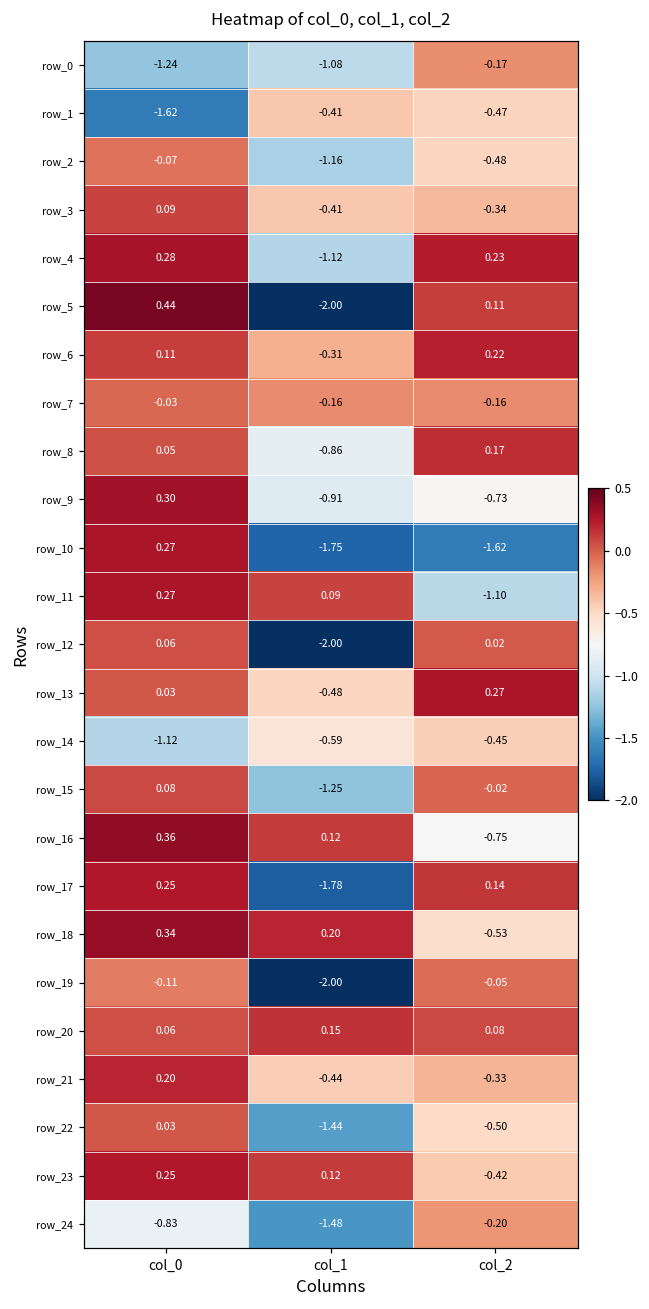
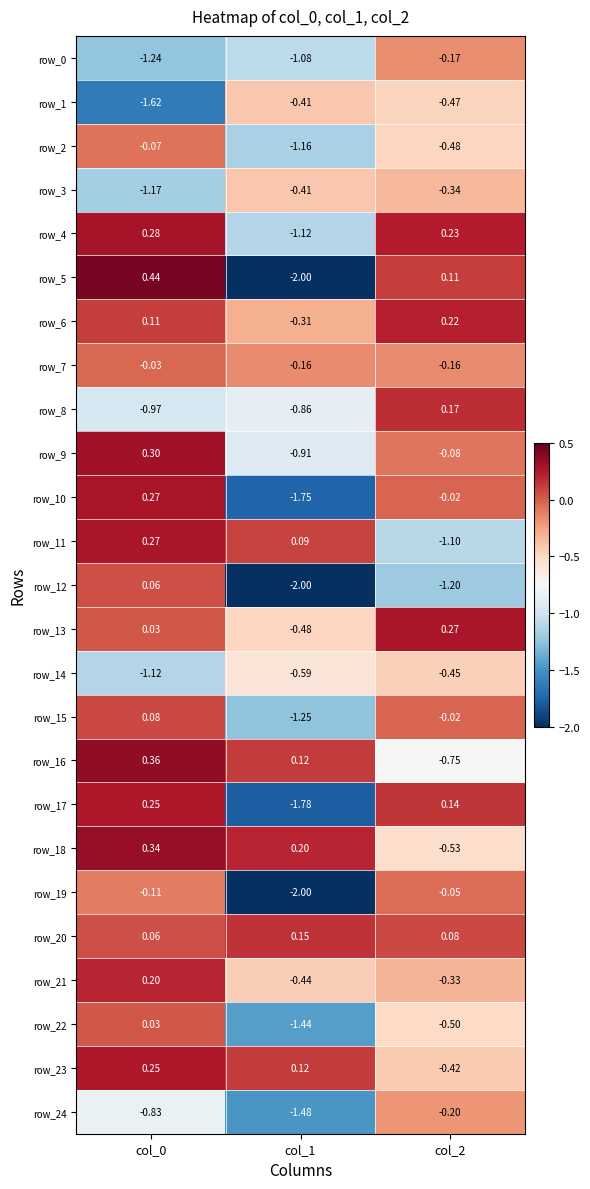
  {
    "row_0": {
      "col_0": -1.24,
      "col_1": -1.08,
      "col_2": -0.17
    },
    "row_1": {
      "col_0": -1.62,
      "col_1": -0.41,
      "col_2": -0.47
    },
    "row_2": {
      "col_0": -0.07,
      "col_1": -1.16,
      "col_2": -0.48
    },
    "row_3": {
-     "col_0": 0.09,
+     "col_0": -1.17,
      "col_1": -0.41,
      "col_2": -0.34
    },
    "row_4": {
      "col_0": 0.28,
      "col_1": -1.12,
      "col_2": 0.23
    },
    "row_5": {
      "col_0": 0.44,
      "col_1": -2.00,
      "col_2": 0.11
    },
    "row_6": {
      "col_0": 0.11,
      "col_1": -0.31,
      "col_2": 0.22
    },
    "row_7": {
      "col_0": -0.03,
      "col_1": -0.16,
      "col_2": -0.16
    },
    "row_8": {
-     "col_0": 0.05,
+     "col_0": -0.97,
      "col_1": -0.86,
      "col_2": 0.17
    },
    "row_9": {
      "col_0": 0.30,
      "col_1": -0.91,
-     "col_2": -0.73
+     "col_2": -0.08
    },
    "row_10": {
      "col_0": 0.27,
      "col_1": -1.75,
-     "col_2": -1.62
+     "col_2": -0.02
    },
    "row_11": {
      "col_0": 0.27,
      "col_1": 0.09,
      "col_2": -1.10
    },
    "row_12": {
      "col_0": 0.06,
      "col_1": -2.00,
-     "col_2": 0.02
+     "col_2": -1.20
    },
    "row_13": {
      "col_0": 0.03,
      "col_1": -0.48,
      "col_2": 0.27
    },
    "row_14": {
      "col_0": -1.12,
      "col_1": -0.59,
      "col_2": -0.45
    },
    "row_15": {
      "col_0": 0.08,
      "col_1": -1.25,
      "col_2": -0.02
    },
    "row_16": {
      "col_0": 0.36,
      "col_1": 0.12,
      "col_2": -0.75
    },
    "row_17": {
      "col_0": 0.25,
      "col_1": -1.78,
      "col_2": 0.14
    },
    "row_18": {
      "col_0": 0.34,
      "col_1": 0.20,
      "col_2": -0.53
    },
    "row_19": {
      "col_0": -0.11,
      "col_1": -2.00,
      "col_2": -0.05
    },
    "row_20": {
      "col_0": 0.06,
      "col_1": 0.15,
      "col_2": 0.08
    },
    "row_21": {
      "col_0": 0.20,
      "col_1": -0.44,
      "col_2": -0.33
    },
    "row_22": {
      "col_0": 0.03,
      "col_1": -1.44,
      "col_2": -0.50
    },
    "row_23": {
      "col_0": 0.25,
      "col_1": 0.12,
      "col_2": -0.42
    },
    "row_24": {
      "col_0": -0.83,
      "col_1": -1.48,
      "col_2": -0.20
    }
  }
